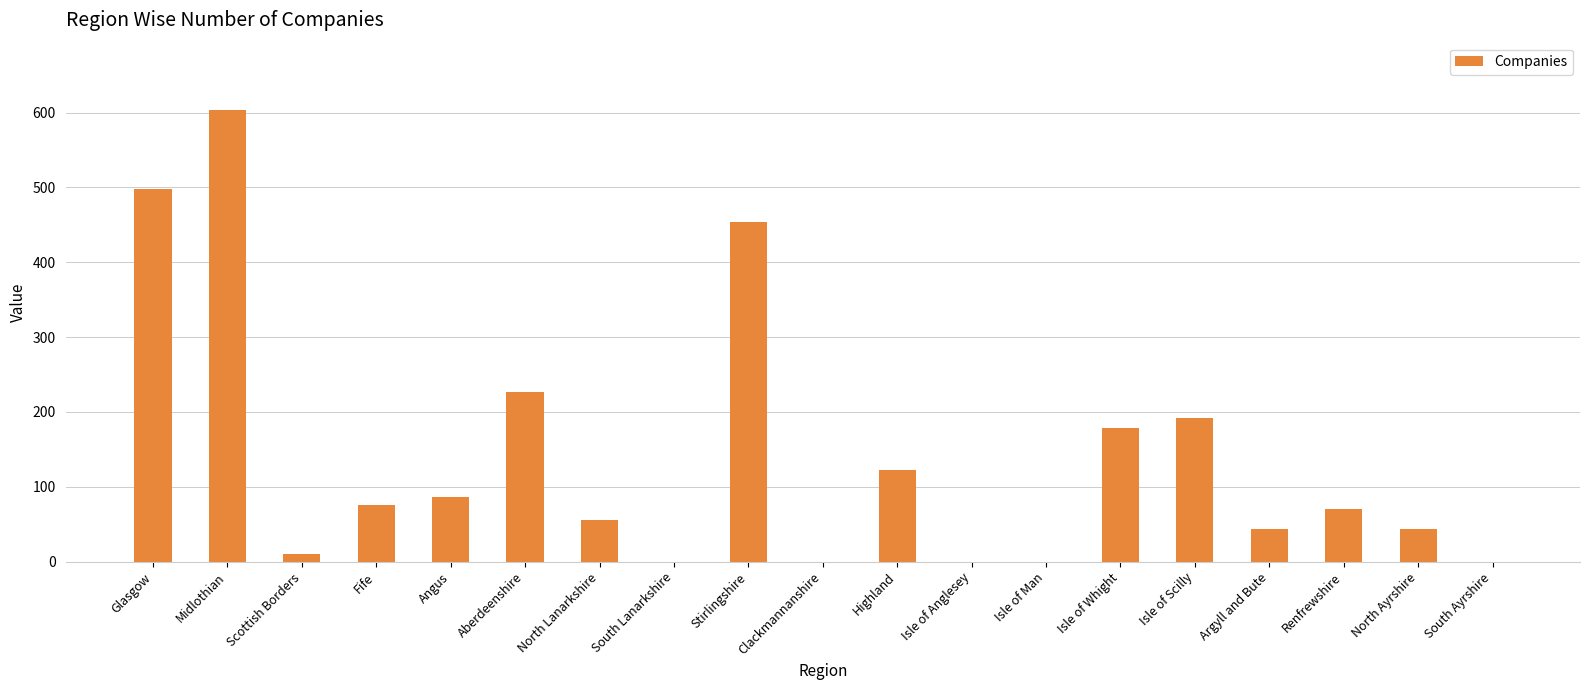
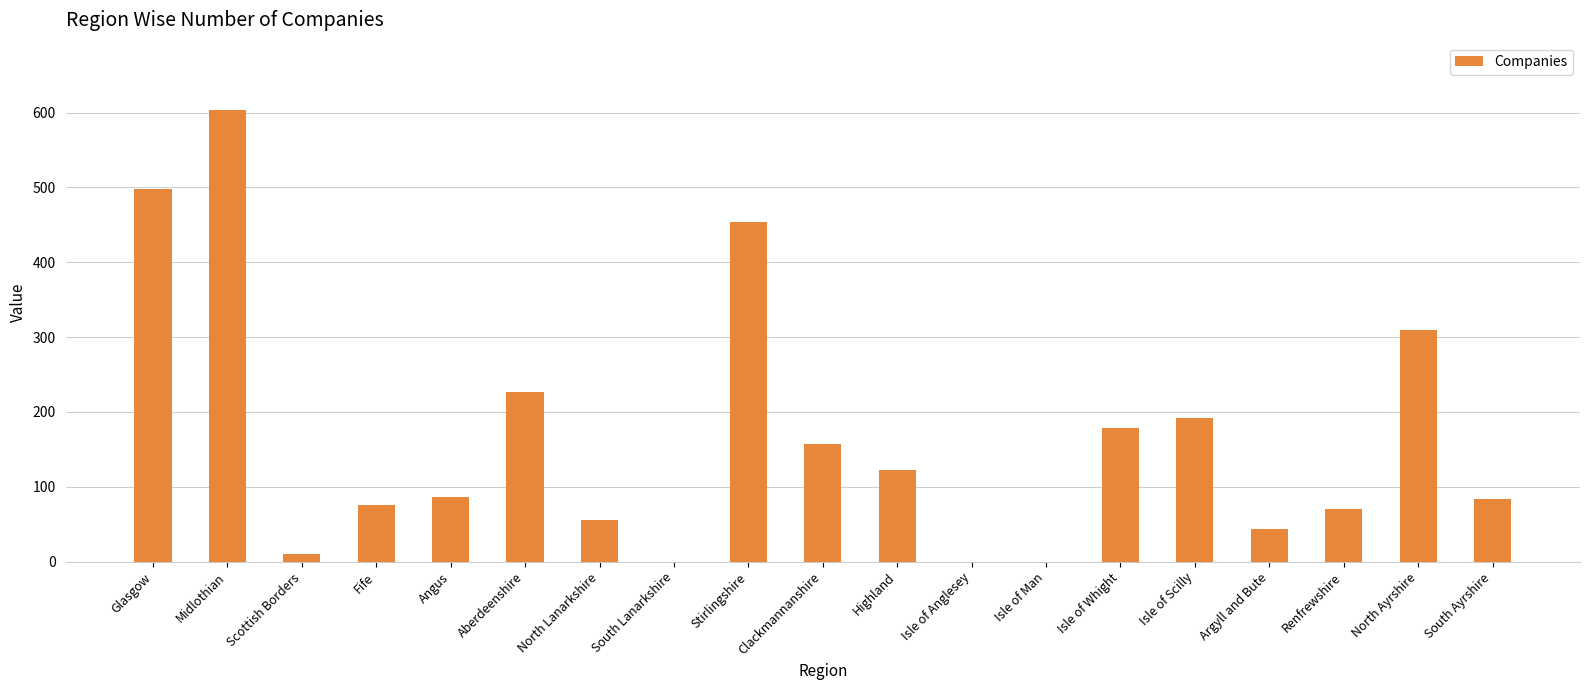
  {
    "Glasgow": 500,
    "Midlothian": 600,
    "Scottish Borders": 10,
    "Fife": 80,
    "Angus": 90,
    "Aberdeenshire": 230,
    "North Lanarkshire": 60,
    "South Lanarkshire": 0,
    "Stirlingshire": 450,
-   "Clackmannanshire": 0,
+   "Clackmannanshire": 160,
    "Highland": 120,
    "Isle of Anglesey": 0,
    "Isle of Man": 0,
    "Isle of Whight": 180,
    "Isle of Scilly": 190,
    "Argyll and Bute": 40,
    "Renfrewshire": 70,
-   "North Ayrshire": 40,
-   "South Ayrshire": 0
+   "North Ayrshire": 310,
+   "South Ayrshire": 80
  }
